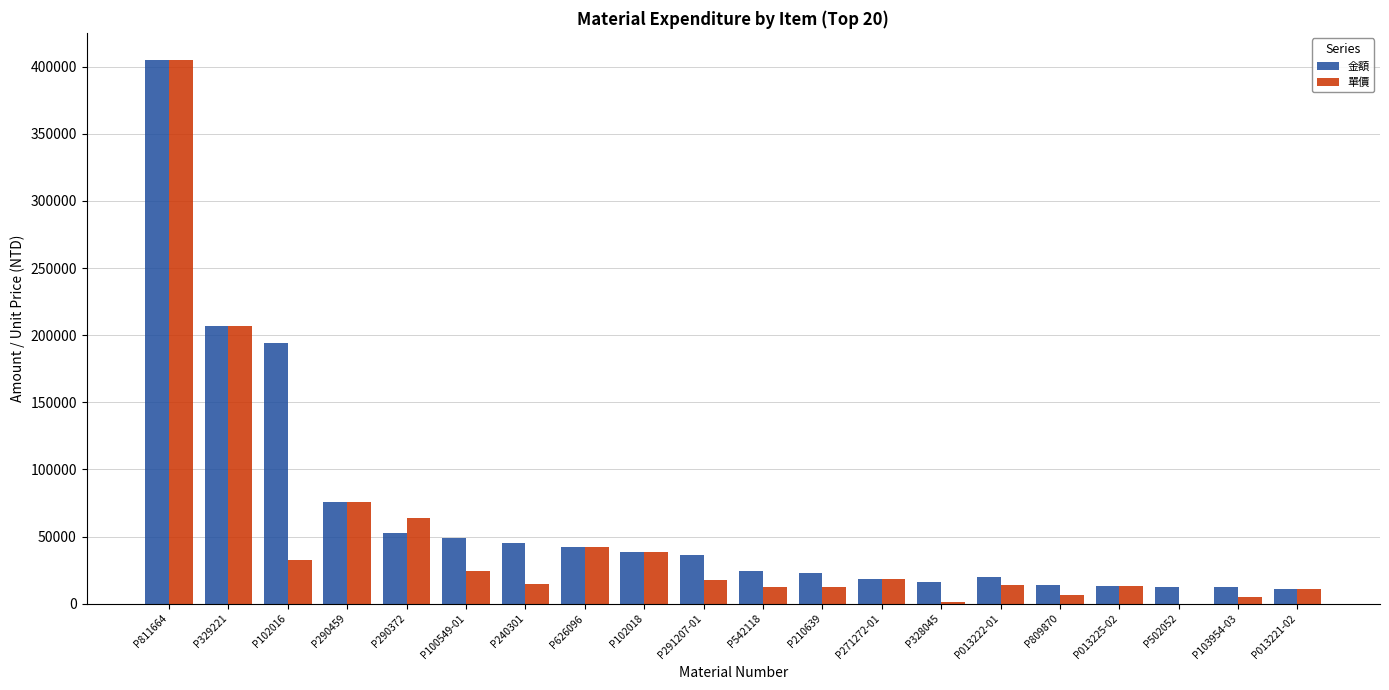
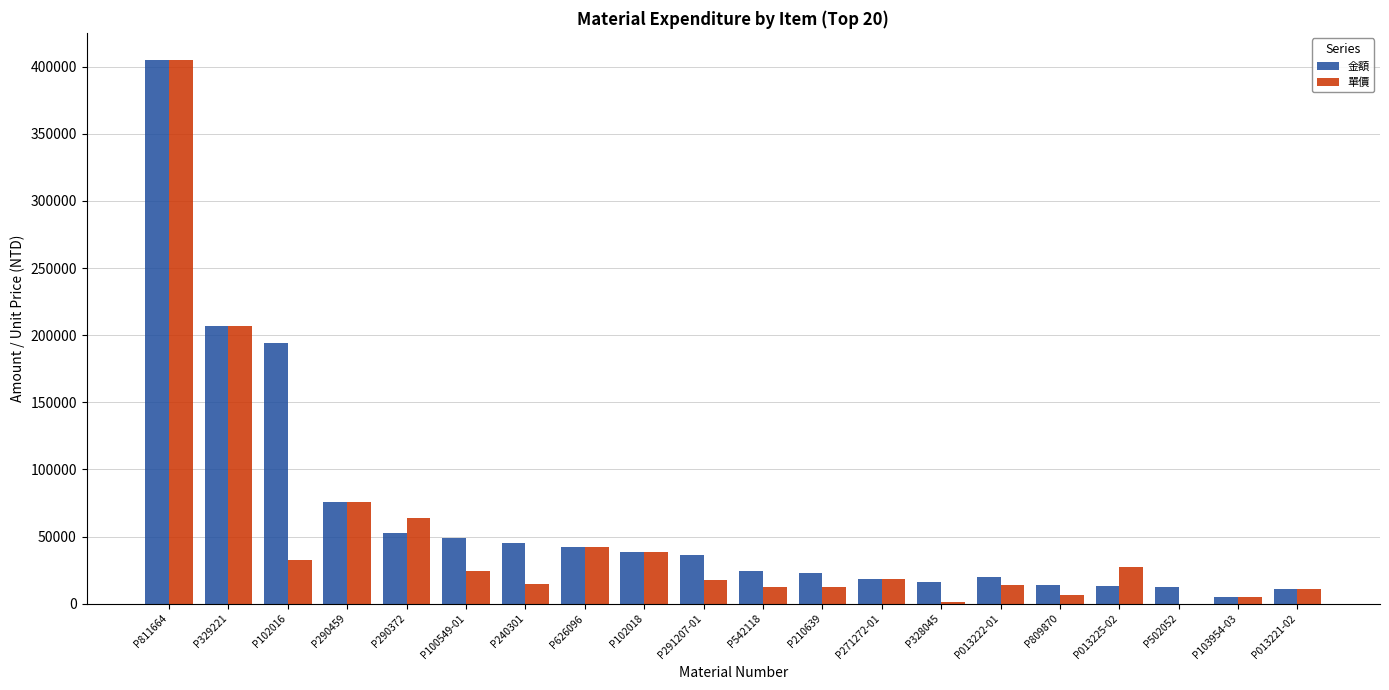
  {
    "金額": {
      "P811664": 405000,
      "P329221": 207000,
      "P102016": 194000,
      "P290459": 76000,
      "P290372": 53000,
      "P100549-01": 49000,
      "P240301": 45000,
      "P626096": 42000,
      "P102018": 38000,
      "P291207-01": 36000,
      "P542118": 25000,
      "P210639": 23000,
      "P271272-01": 18000,
      "P328045": 16000,
      "P013222-01": 20000,
      "P809870": 14000,
      "P013225-02": 13000,
      "P502052": 13000,
-     "P103954-03": 12000,
+     "P103954-03": 5000,
      "P013221-02": 11000
    },
    "單價": {
      "P811664": 405000,
      "P329221": 207000,
      "P102016": 32000,
      "P290459": 76000,
      "P290372": 64000,
      "P100549-01": 25000,
      "P240301": 15000,
      "P626096": 42000,
      "P102018": 38000,
      "P291207-01": 18000,
      "P542118": 12000,
      "P210639": 12000,
      "P271272-01": 18000,
      "P013222-01": 14000,
      "P809870": 7000,
-     "P013225-02": 13000,
+     "P013225-02": 27000,
      "P103954-03": 5000,
      "P013221-02": 11000
    }
  }
